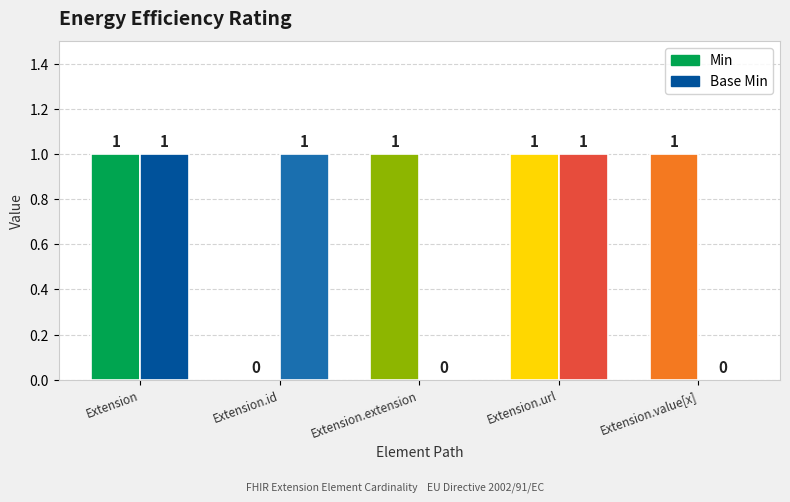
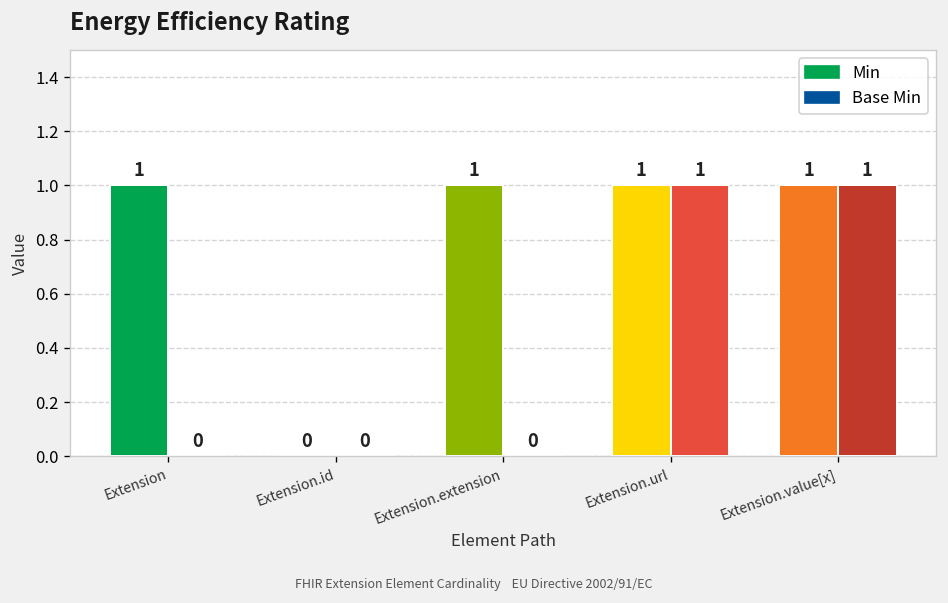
  {
    "Min": {
      "Extension": 1,
      "Extension.id": 0,
      "Extension.extension": 1,
      "Extension.url": 1,
      "Extension.value[x]": 1
    },
    "Base Min": {
-     "Extension": 1,
-     "Extension.id": 1,
+     "Extension": 0,
+     "Extension.id": 0,
      "Extension.extension": 0,
      "Extension.url": 1,
-     "Extension.value[x]": 0
+     "Extension.value[x]": 1
    }
  }
